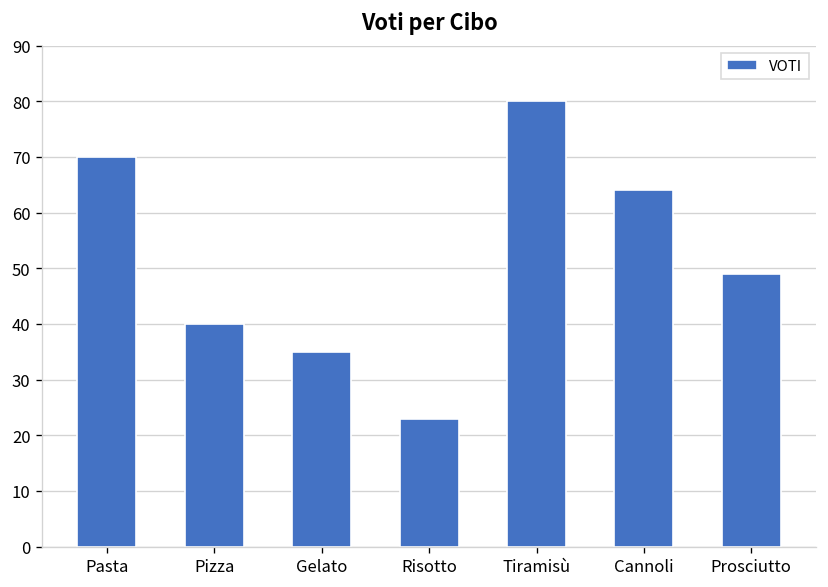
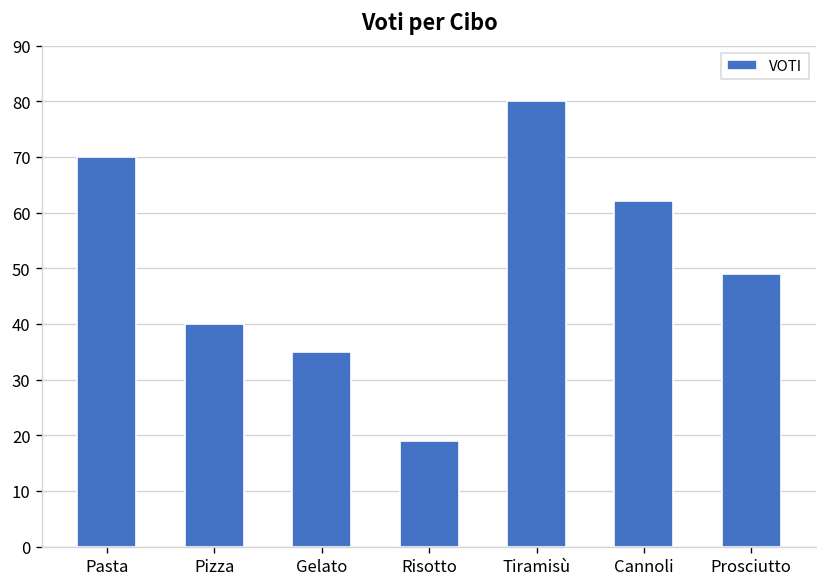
  {
    "Pasta": 70,
    "Pizza": 40,
    "Gelato": 35,
-   "Risotto": 23,
+   "Risotto": 19,
    "Tiramisù": 80,
-   "Cannoli": 64,
+   "Cannoli": 62,
    "Prosciutto": 49
  }
